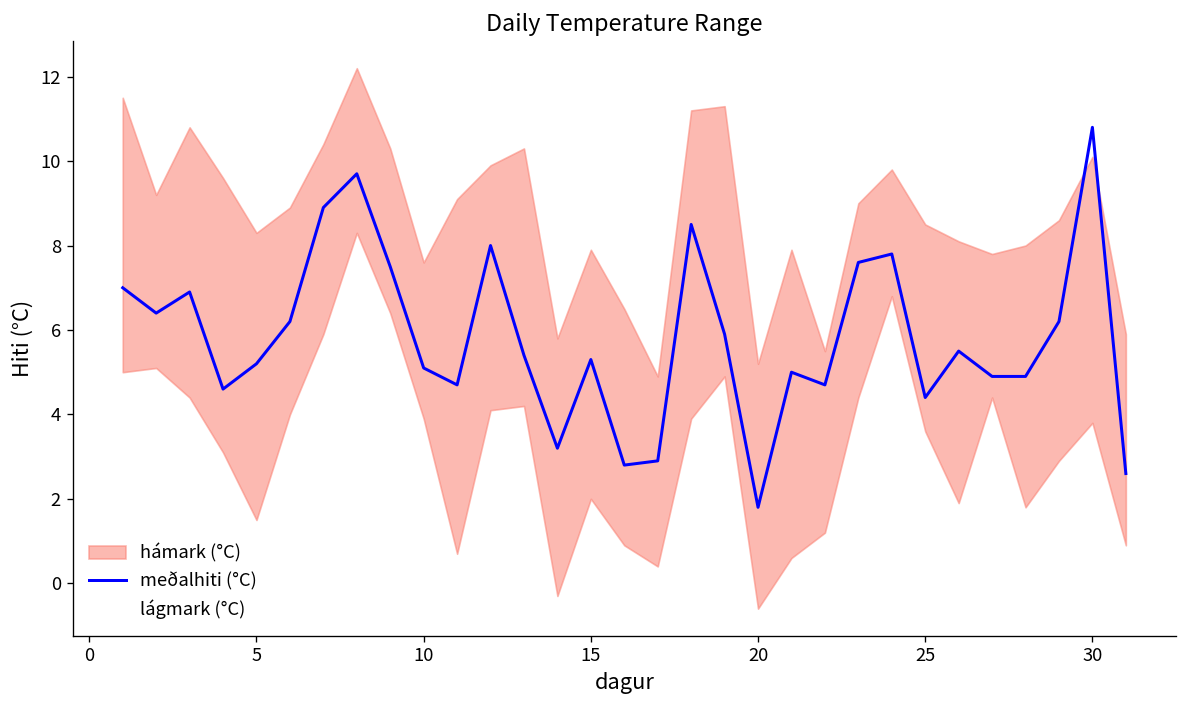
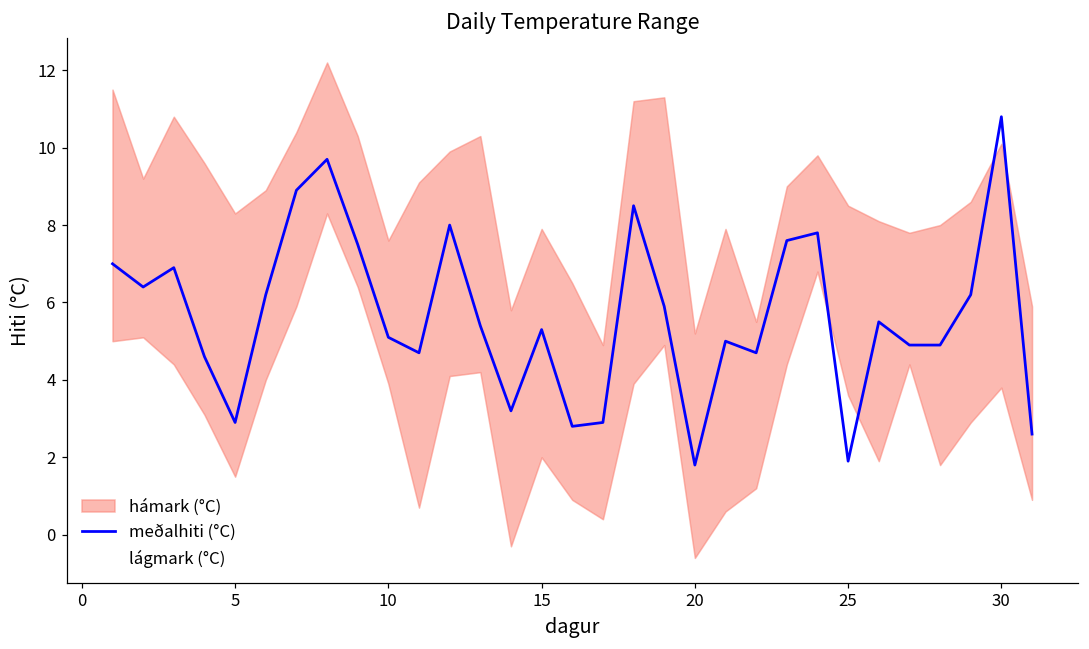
  {
    "meðalhiti (°C)": {
-     "5": 5.2,
+     "5": 2.9,
      "10": 5.1,
      "15": 5.3,
      "20": 1.8,
-     "25": 4.4,
+     "25": 1.9,
      "30": 10.8
    }
  }
